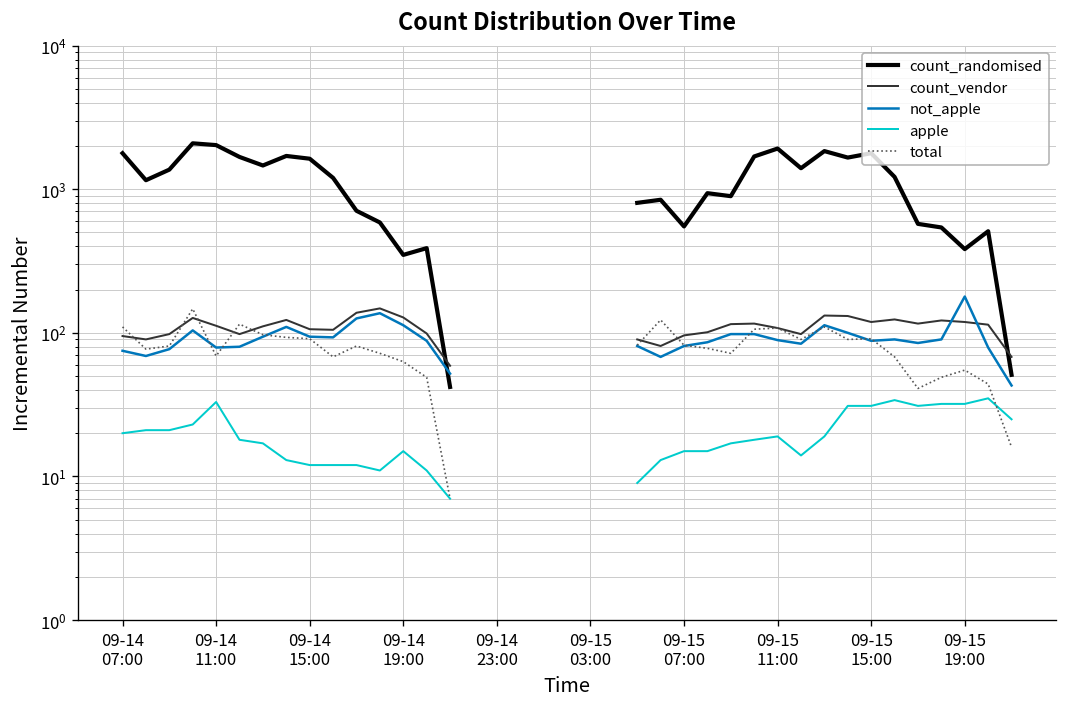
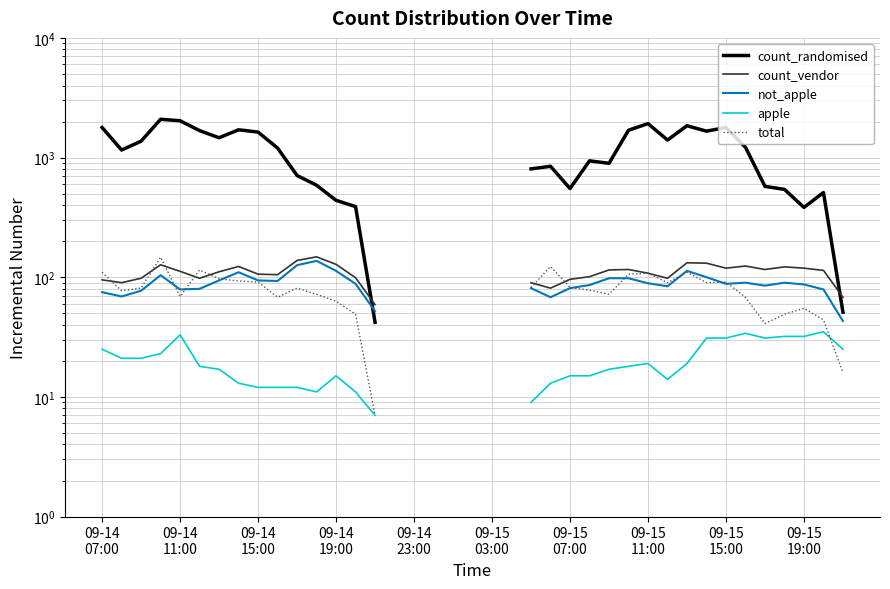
  {
    "count_randomised": {
      "09-14 07:00": 1800,
      "09-14 11:00": 2000,
      "09-14 15:00": 1600,
-     "09-14 19:00": 350,
+     "09-14 19:00": 440,
      "09-15 07:00": 600,
      "09-15 11:00": 1900,
      "09-15 19:00": 380
    },
    "not_apple": {
      "09-14 07:00": 80,
      "09-14 11:00": 80,
      "09-14 19:00": 110,
      "09-15 11:00": 90,
-     "09-15 19:00": 180
+     "09-15 19:00": 90
    },
    "apple": {
-     "09-14 07:00": 20,
+     "09-14 07:00": 25,
      "09-14 11:00": 33,
      "09-14 15:00": 12,
      "09-14 19:00": 15,
      "09-15 07:00": 15,
      "09-15 11:00": 19,
      "09-15 15:00": 31,
      "09-15 19:00": 32
    }
  }
